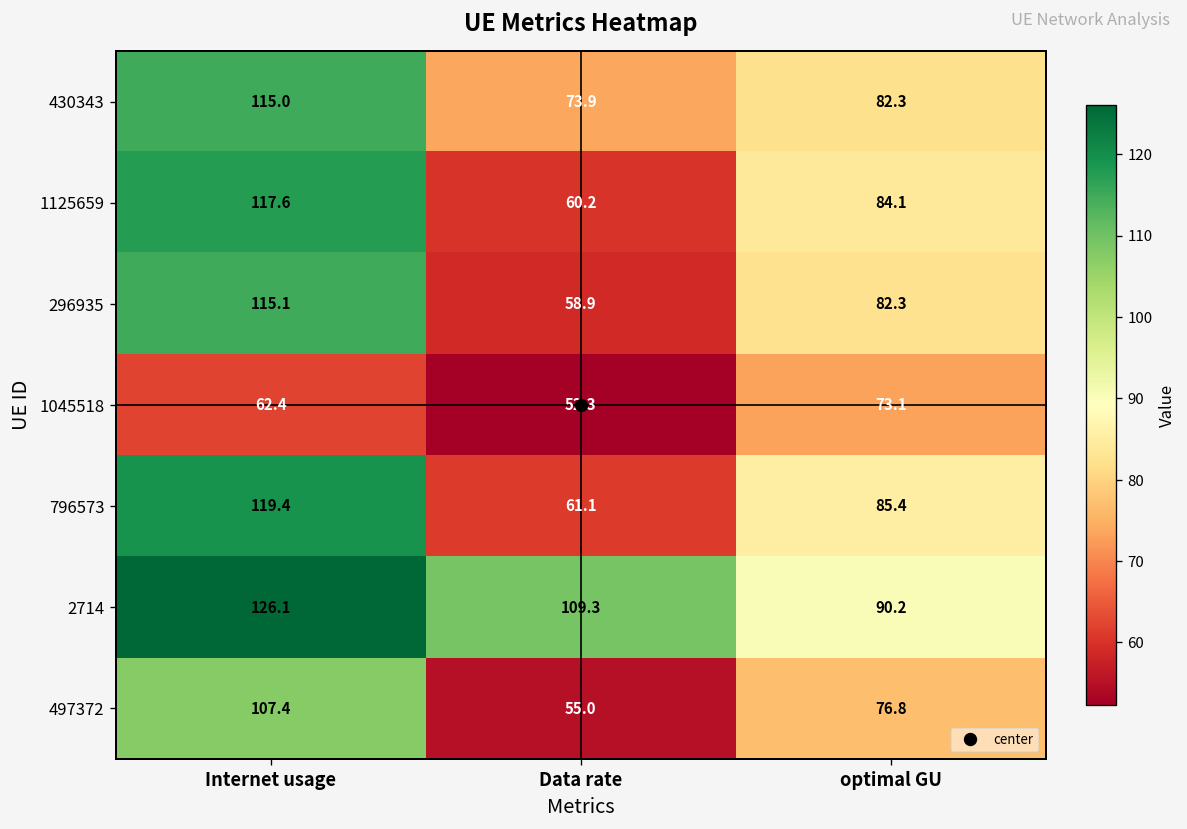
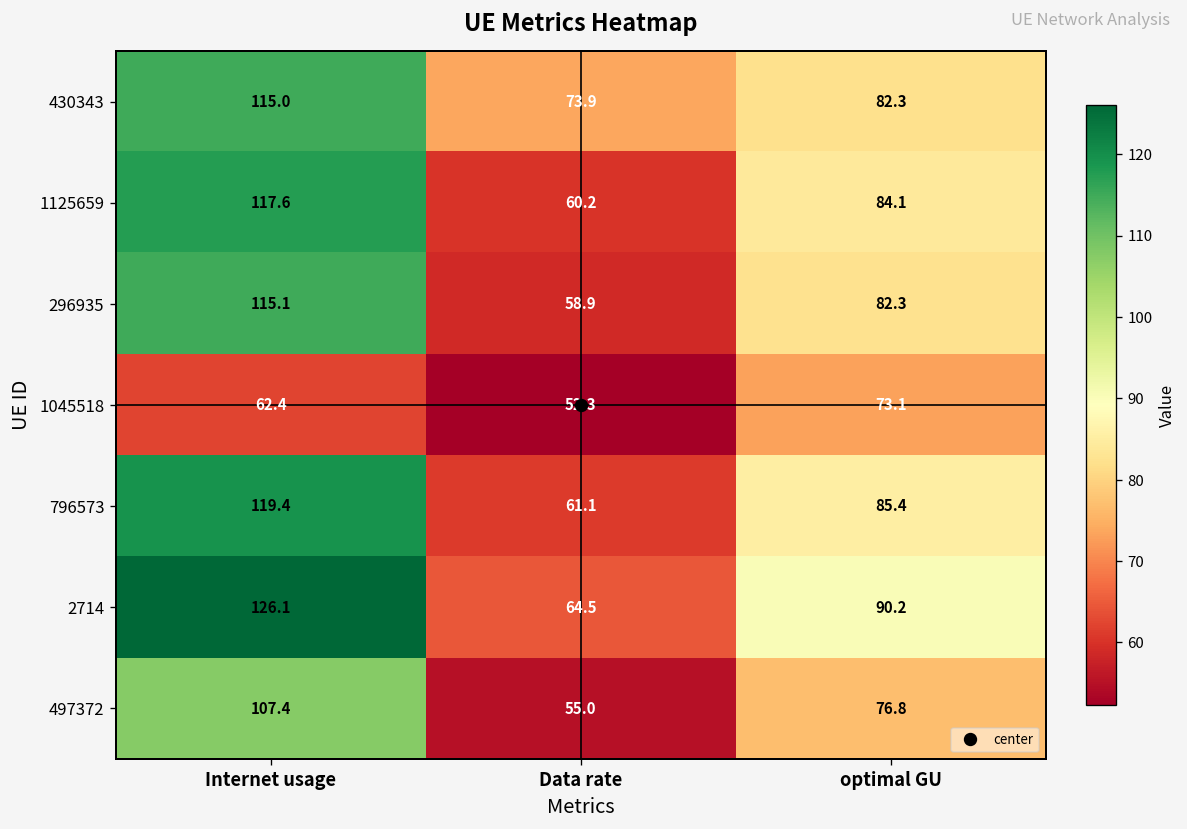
  {
    "430343": {
      "Internet usage": 115.0,
      "Data rate": 73.9,
      "optimal GU": 82.3
    },
    "1125659": {
      "Internet usage": 117.6,
      "Data rate": 60.2,
      "optimal GU": 84.1
    },
    "296935": {
      "Internet usage": 115.1,
      "Data rate": 58.9,
      "optimal GU": 82.3
    },
    "1045518": {
      "Internet usage": 62.4,
      "optimal GU": 73.1
    },
    "796573": {
      "Internet usage": 119.4,
      "Data rate": 61.1,
      "optimal GU": 85.4
    },
    "2714": {
      "Internet usage": 126.1,
-     "Data rate": 109.3,
+     "Data rate": 64.5,
      "optimal GU": 90.2
    },
    "497372": {
      "Internet usage": 107.4,
      "Data rate": 55.0,
      "optimal GU": 76.8
    }
  }
